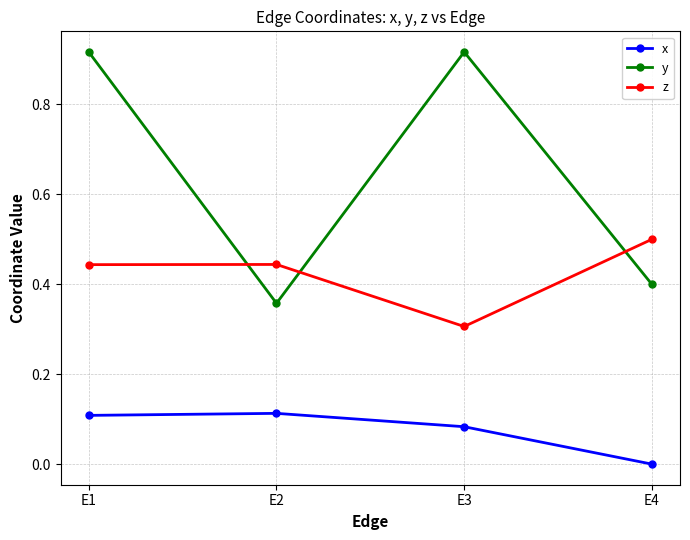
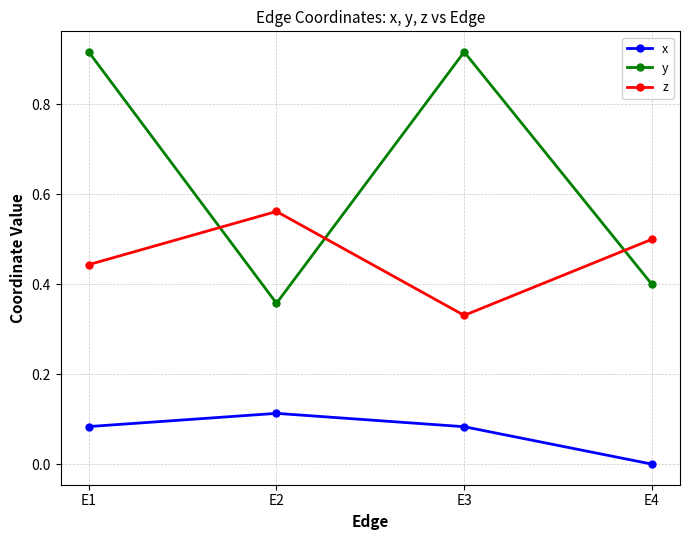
  {
    "x": {
-     "E1": 0.11,
+     "E1": 0.08,
      "E2": 0.11,
      "E3": 0.08,
      "E4": 0.00
    },
    "y": {
      "E1": 0.92,
      "E2": 0.36,
      "E3": 0.92,
      "E4": 0.40
    },
    "z": {
      "E1": 0.44,
-     "E2": 0.44,
-     "E3": 0.31,
+     "E2": 0.56,
+     "E3": 0.33,
      "E4": 0.50
    }
  }
